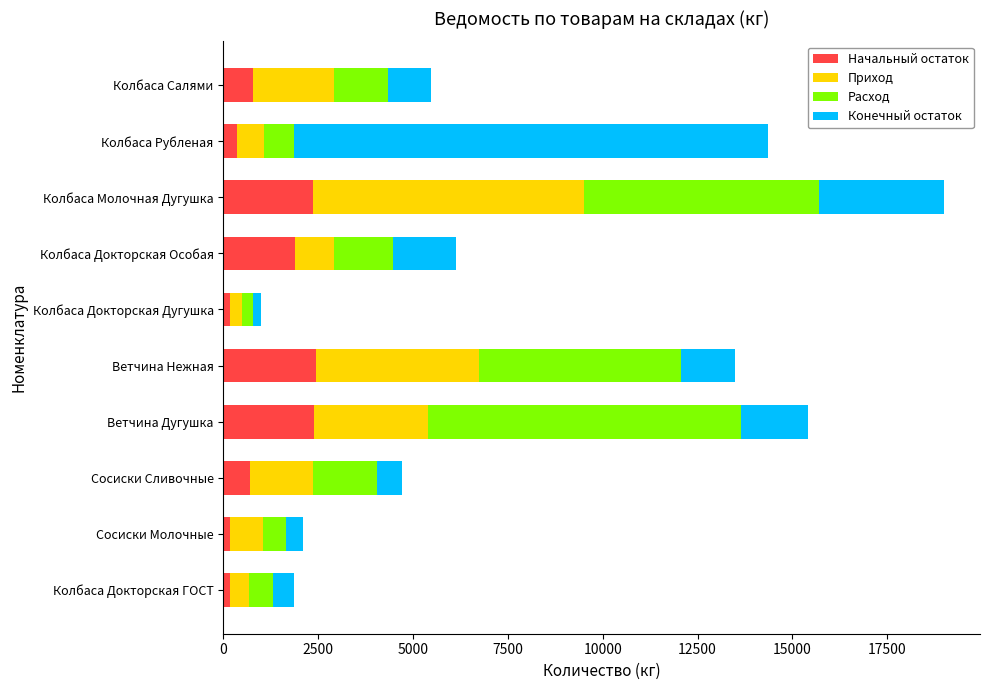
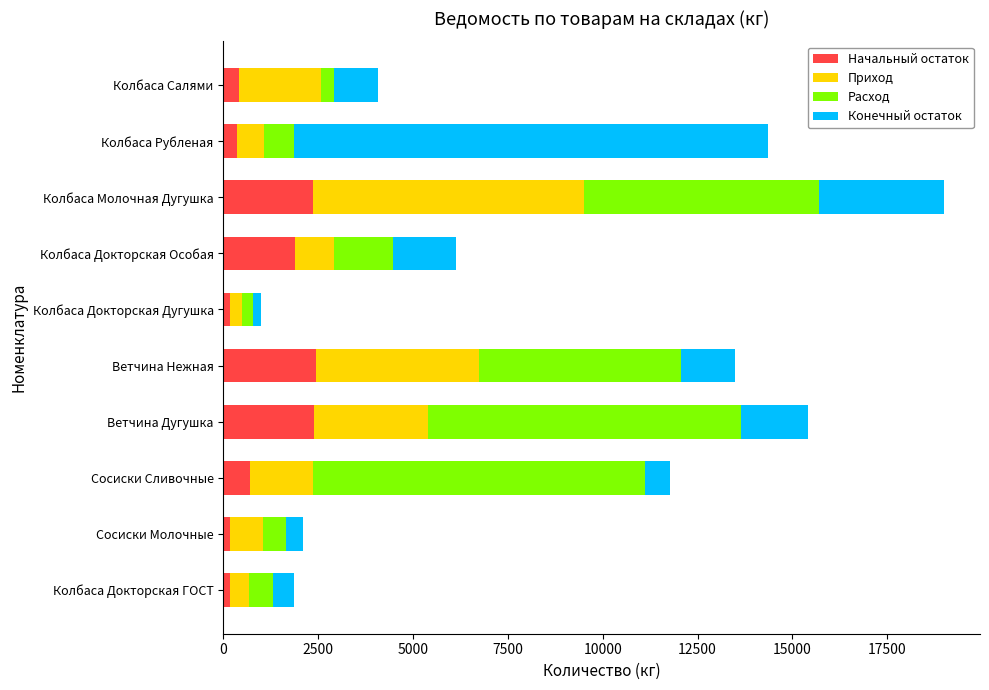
  {
    "Начальный остаток": {
-     "Колбаса Салями": 800,
+     "Колбаса Салями": 400,
      "Колбаса Рубленая": 300,
      "Колбаса Молочная Дугушка": 2400,
      "Колбаса Докторская Особая": 1900,
      "Колбаса Докторская Дугушка": 200,
      "Ветчина Нежная": 2400,
      "Ветчина Дугушка": 2400,
      "Сосиски Сливочные": 700,
      "Сосиски Молочные": 200,
      "Колбаса Докторская ГОСТ": 200
    },
    "Приход": {
      "Колбаса Салями": 2100,
      "Колбаса Рубленая": 700,
      "Колбаса Молочная Дугушка": 7100,
      "Колбаса Докторская Особая": 1000,
      "Колбаса Докторская Дугушка": 300,
      "Ветчина Нежная": 4300,
      "Ветчина Дугушка": 3000,
      "Сосиски Сливочные": 1700,
      "Сосиски Молочные": 900,
      "Колбаса Докторская ГОСТ": 500
    },
    "Расход": {
-     "Колбаса Салями": 1400,
+     "Колбаса Салями": 300,
      "Колбаса Рубленая": 800,
      "Колбаса Молочная Дугушка": 6200,
      "Колбаса Докторская Особая": 1600,
      "Колбаса Докторская Дугушка": 300,
      "Ветчина Нежная": 5300,
      "Ветчина Дугушка": 8300,
-     "Сосиски Сливочные": 1700,
+     "Сосиски Сливочные": 8700,
      "Сосиски Молочные": 600,
      "Колбаса Докторская ГОСТ": 600
    },
    "Конечный остаток": {
      "Колбаса Салями": 1200,
      "Колбаса Рубленая": 12500,
      "Колбаса Молочная Дугушка": 3300,
      "Колбаса Докторская Особая": 1600,
      "Колбаса Докторская Дугушка": 200,
      "Ветчина Нежная": 1400,
      "Ветчина Дугушка": 1800,
      "Сосиски Сливочные": 700,
      "Сосиски Молочные": 500,
      "Колбаса Докторская ГОСТ": 600
    }
  }
